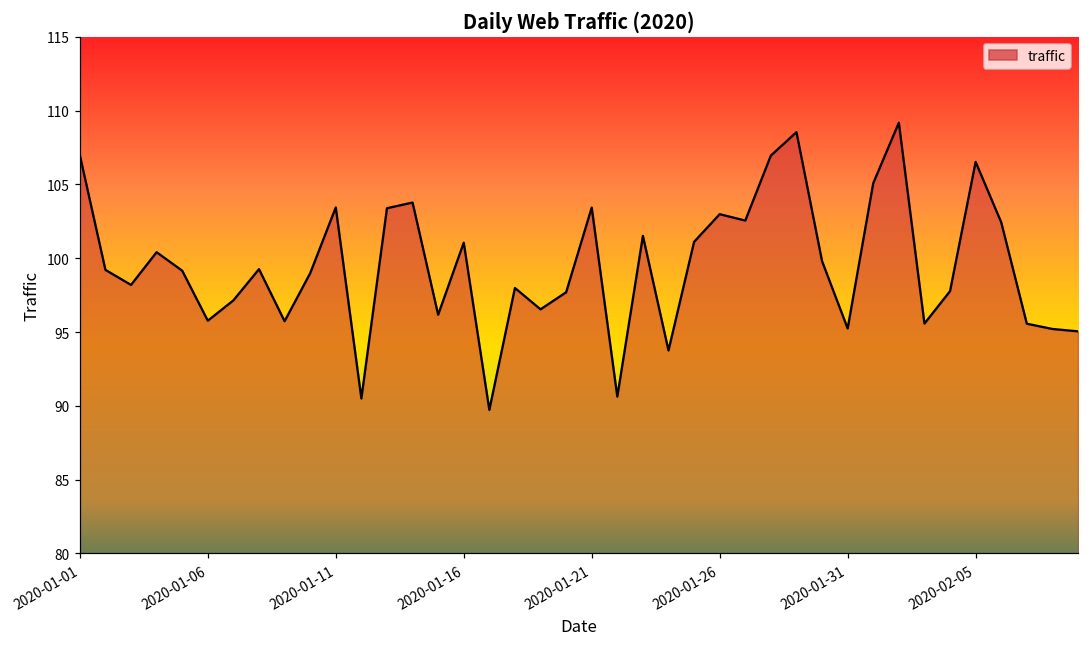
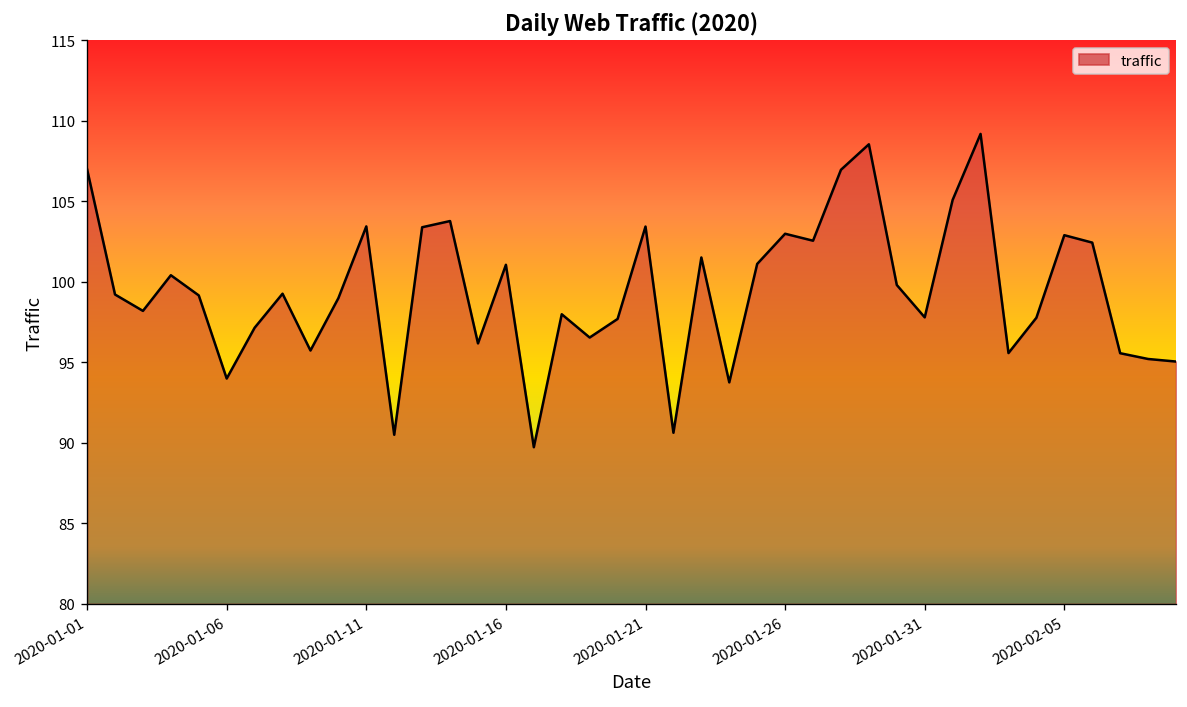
  {
    "2020-01-01": 107.0,
-   "2020-01-06": 95.8,
+   "2020-01-06": 94.0,
    "2020-01-11": 103.4,
    "2020-01-16": 101.1,
    "2020-01-21": 103.4,
    "2020-01-26": 103.0,
-   "2020-01-31": 95.2,
-   "2020-02-05": 106.5
+   "2020-01-31": 97.8,
+   "2020-02-05": 102.9
  }
